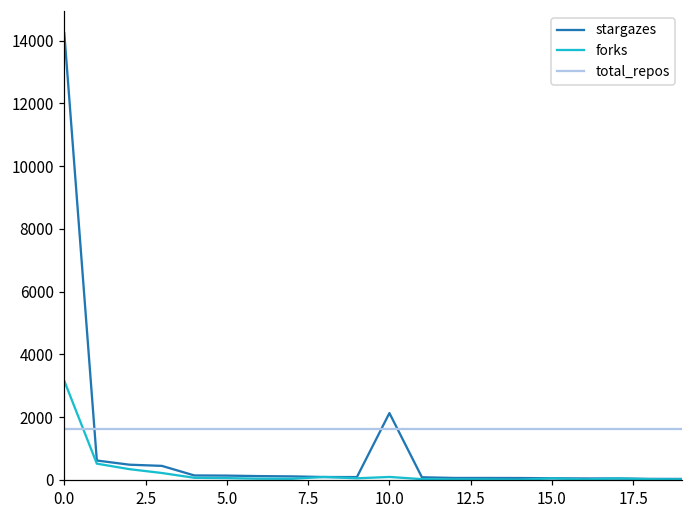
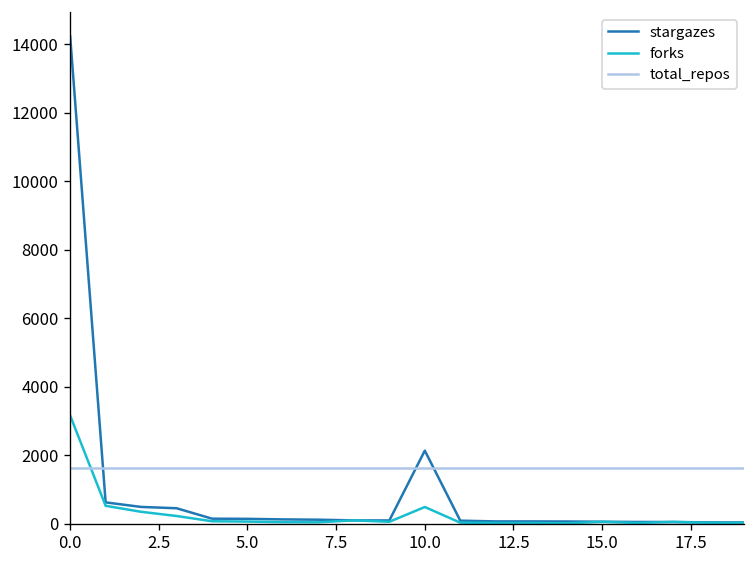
  {
    "stargazes": {
      "0.0": 14200,
      "10.0": 2100
    },
    "forks": {
      "0.0": 3200,
-     "10.0": 100
+     "10.0": 500
    },
    "total_repos": {
      "0.0": 1600,
      "5.0": 1600,
      "10.0": 1600,
      "15.0": 1600
    }
  }
